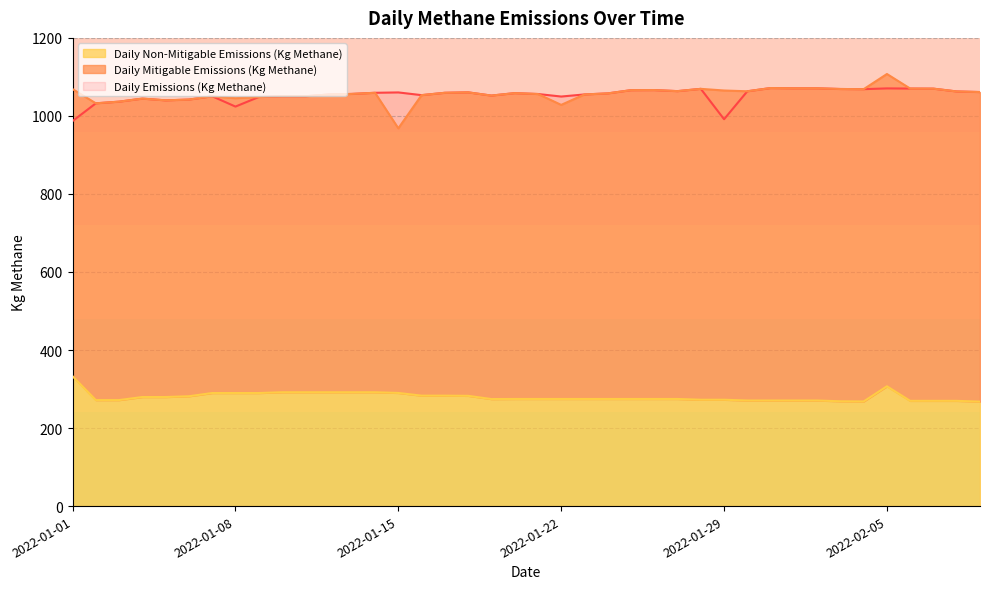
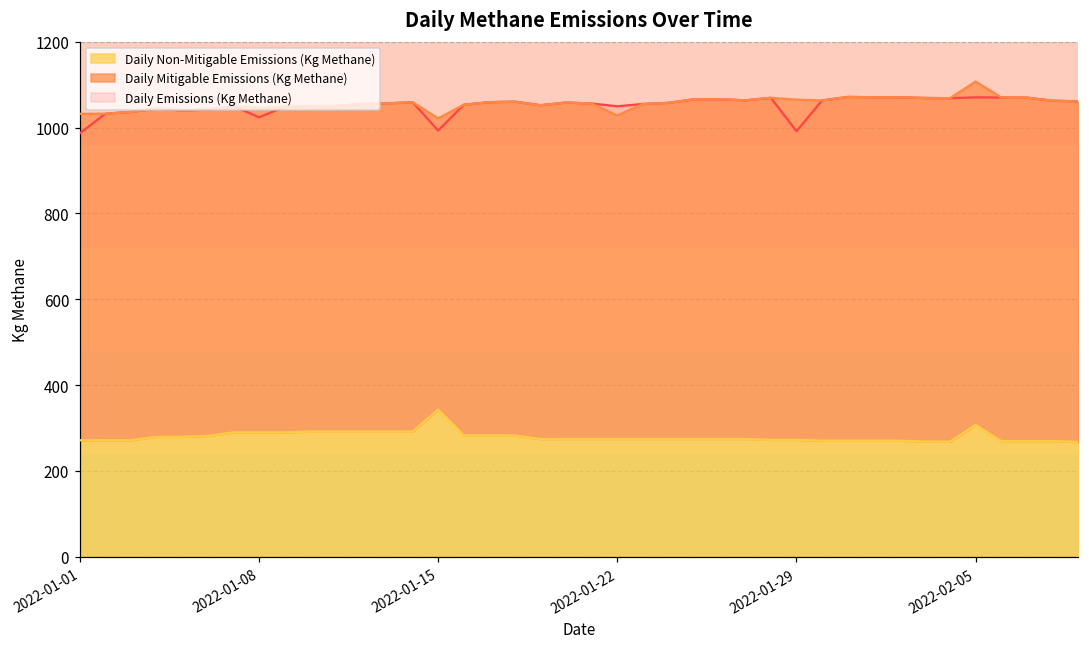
  {
    "Daily Non-Mitigable Emissions (Kg Methane)": {
-     "2022-01-01": 330,
+     "2022-01-01": 270,
      "2022-01-08": 290,
-     "2022-01-15": 290,
+     "2022-01-15": 340,
      "2022-01-22": 270,
      "2022-01-29": 270,
      "2022-02-05": 310
    },
    "Daily Mitigable Emissions (Kg Methane)": {
-     "2022-01-01": 740,
+     "2022-01-01": 760,
      "2022-01-08": 760,
      "2022-01-15": 680,
      "2022-01-22": 750,
      "2022-01-29": 790,
      "2022-02-05": 800
    },
    "Daily Emissions (Kg Methane)": {
      "2022-01-01": 990,
      "2022-01-08": 1020,
-     "2022-01-15": 1060,
+     "2022-01-15": 990,
      "2022-01-22": 1050,
      "2022-01-29": 990,
      "2022-02-05": 1070
    }
  }
